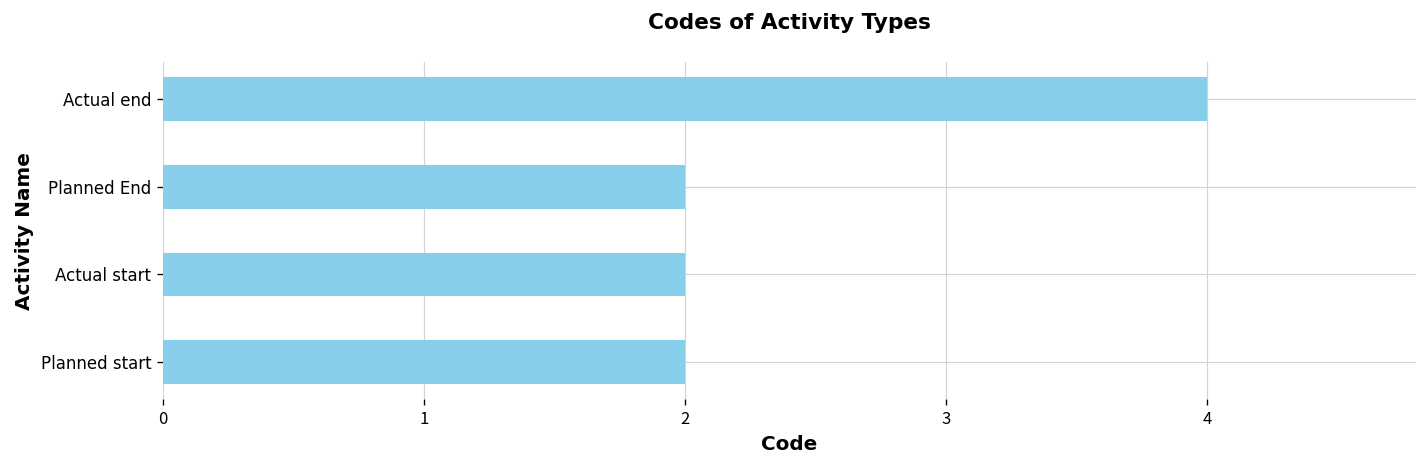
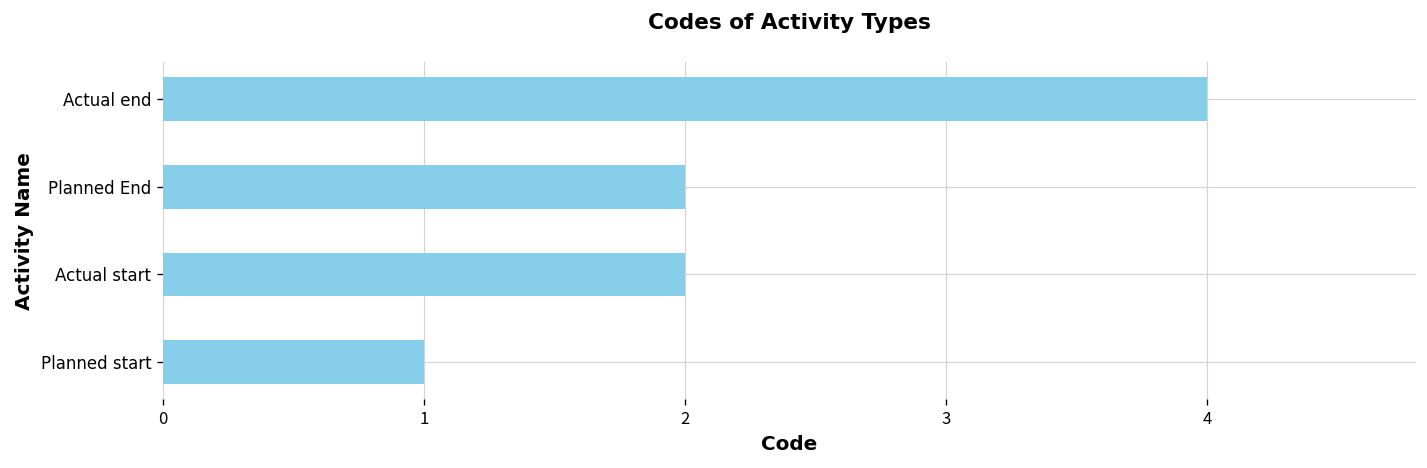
  {
    "Actual end": 4,
    "Planned End": 2,
    "Actual start": 2,
-   "Planned start": 2
+   "Planned start": 1
  }
